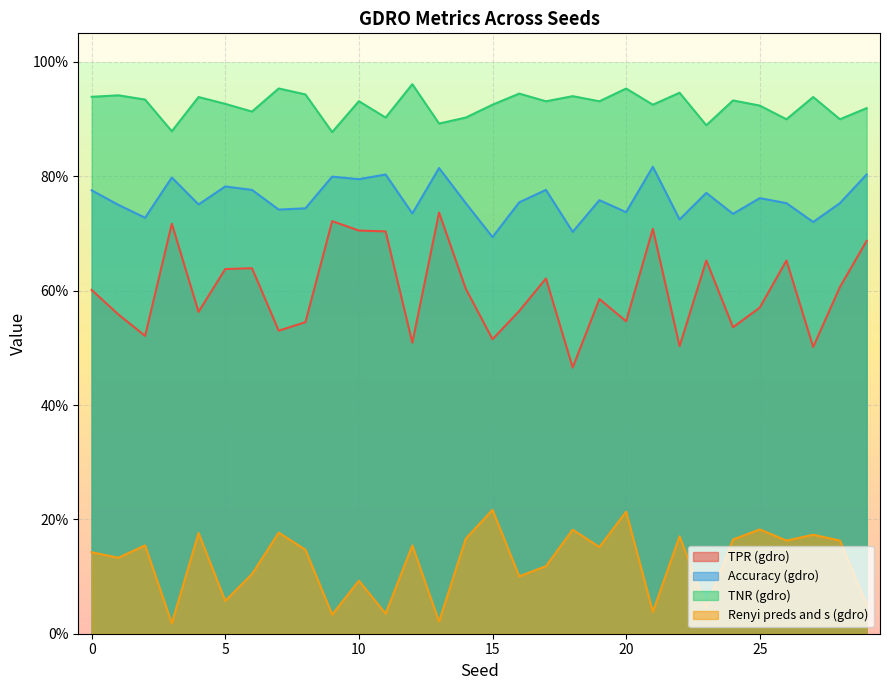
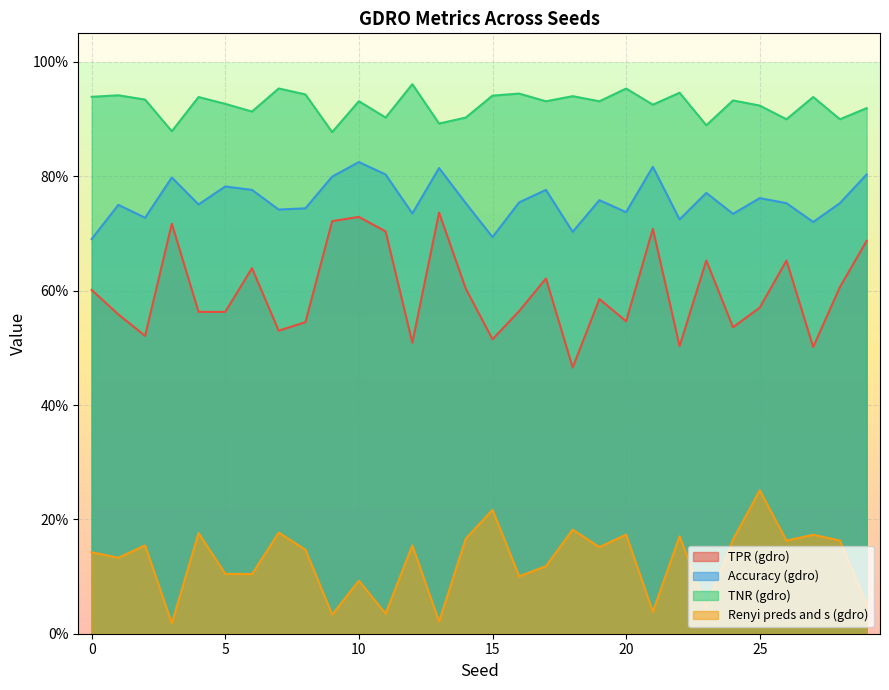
  {
    "TPR (gdro)": {
      "0": "60%",
-     "5": "64%",
-     "10": "71%",
+     "5": "56%",
+     "10": "73%",
      "15": "51%",
      "20": "55%",
      "25": "57%"
    },
    "Accuracy (gdro)": {
-     "0": "78%",
+     "0": "69%",
      "5": "78%",
-     "10": "79%",
+     "10": "82%",
      "15": "69%",
      "20": "74%",
      "25": "76%"
    },
    "TNR (gdro)": {
      "0": "94%",
      "5": "93%",
      "10": "93%",
-     "15": "93%",
+     "15": "94%",
      "20": "95%",
      "25": "92%"
    },
    "Renyi preds and s (gdro)": {
      "0": "14%",
-     "5": "6%",
+     "5": "10%",
      "10": "9%",
      "15": "22%",
-     "20": "21%",
-     "25": "18%"
+     "20": "17%",
+     "25": "25%"
    }
  }
